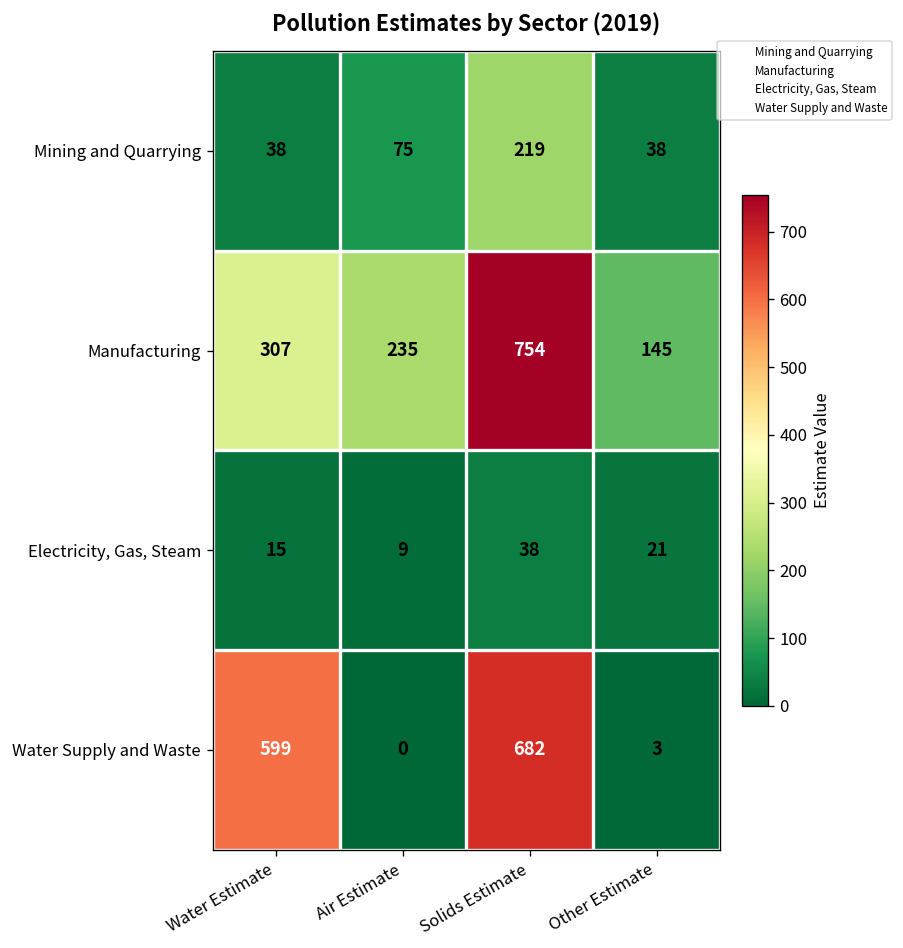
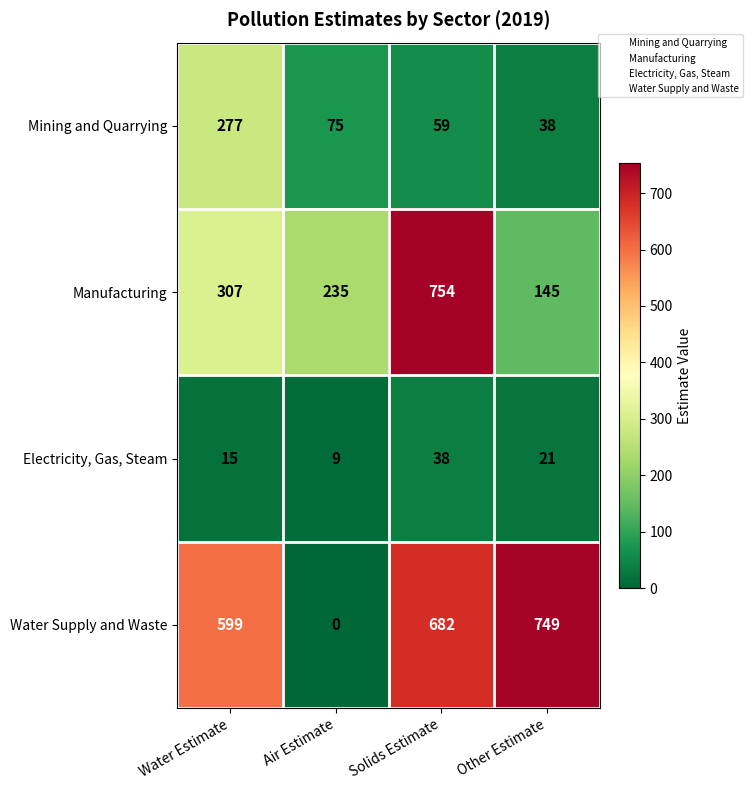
  {
    "Mining and Quarrying": {
-     "Water Estimate": 38,
+     "Water Estimate": 277,
      "Air Estimate": 75,
-     "Solids Estimate": 219,
+     "Solids Estimate": 59,
      "Other Estimate": 38
    },
    "Manufacturing": {
      "Water Estimate": 307,
      "Air Estimate": 235,
      "Solids Estimate": 754,
      "Other Estimate": 145
    },
    "Electricity, Gas, Steam": {
      "Water Estimate": 15,
      "Air Estimate": 9,
      "Solids Estimate": 38,
      "Other Estimate": 21
    },
    "Water Supply and Waste": {
      "Water Estimate": 599,
      "Air Estimate": 0,
      "Solids Estimate": 682,
-     "Other Estimate": 3
+     "Other Estimate": 749
    }
  }
